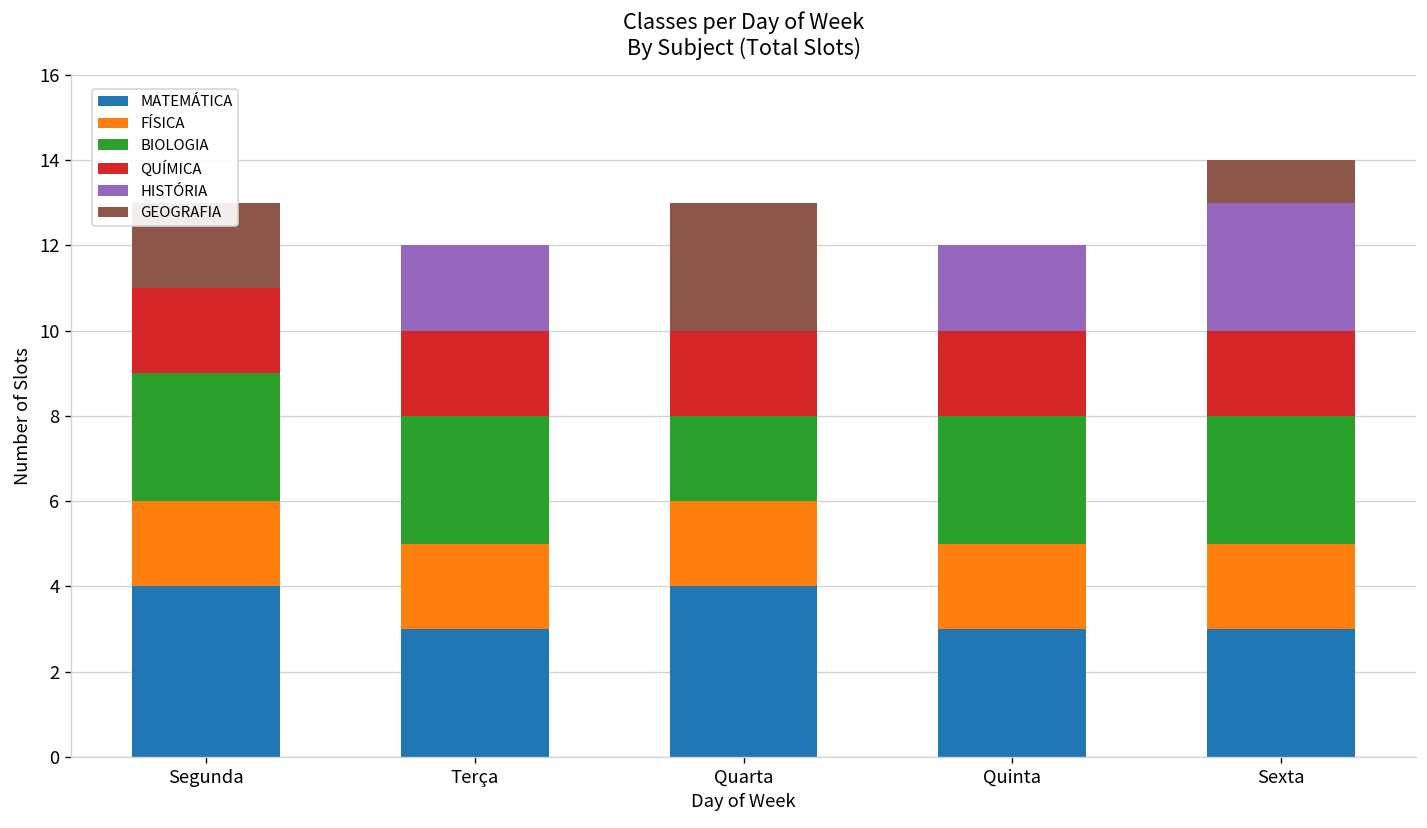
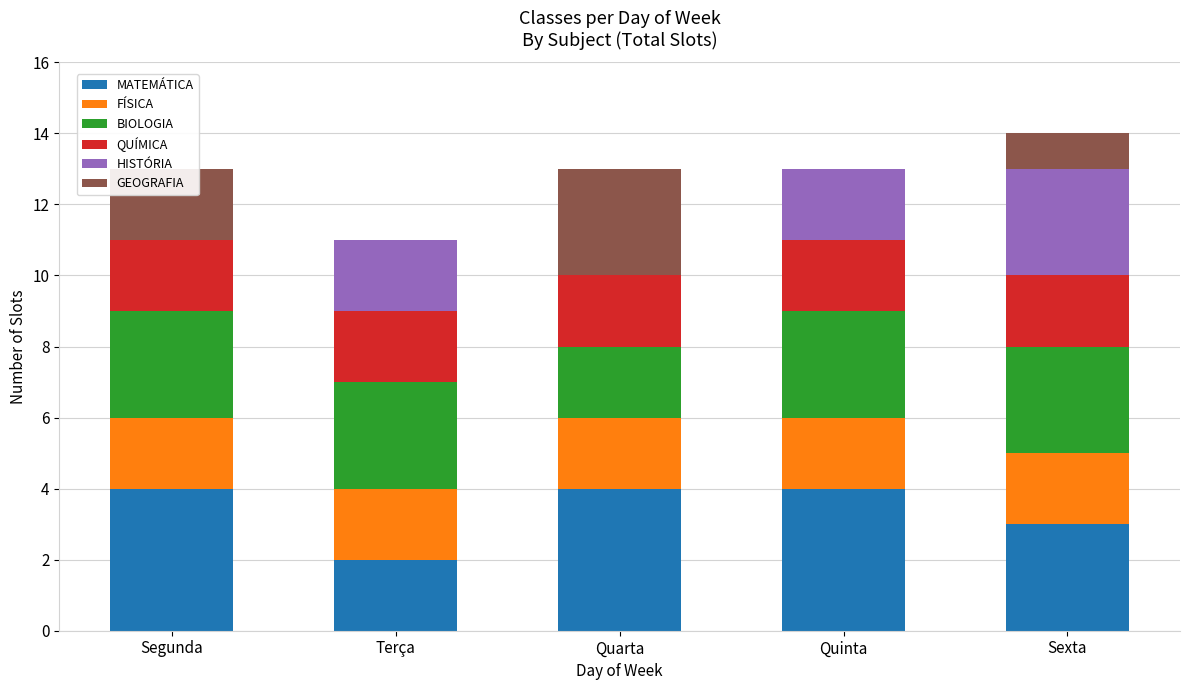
  {
    "MATEMÁTICA": {
      "Segunda": 4,
-     "Terça": 3,
+     "Terça": 2,
      "Quarta": 4,
-     "Quinta": 3,
+     "Quinta": 4,
      "Sexta": 3
    },
    "FÍSICA": {
      "Segunda": 2,
      "Terça": 2,
      "Quarta": 2,
      "Quinta": 2,
      "Sexta": 2
    },
    "BIOLOGIA": {
      "Segunda": 3,
      "Terça": 3,
      "Quarta": 2,
      "Quinta": 3,
      "Sexta": 3
    },
    "QUÍMICA": {
      "Segunda": 2,
      "Terça": 2,
      "Quarta": 2,
      "Quinta": 2,
      "Sexta": 2
    },
    "HISTÓRIA": {
      "Segunda": 0,
      "Terça": 2,
      "Quarta": 0,
      "Quinta": 2,
      "Sexta": 3
    },
    "GEOGRAFIA": {
      "Terça": 0,
      "Quarta": 3,
      "Quinta": 0,
      "Sexta": 1
    }
  }
